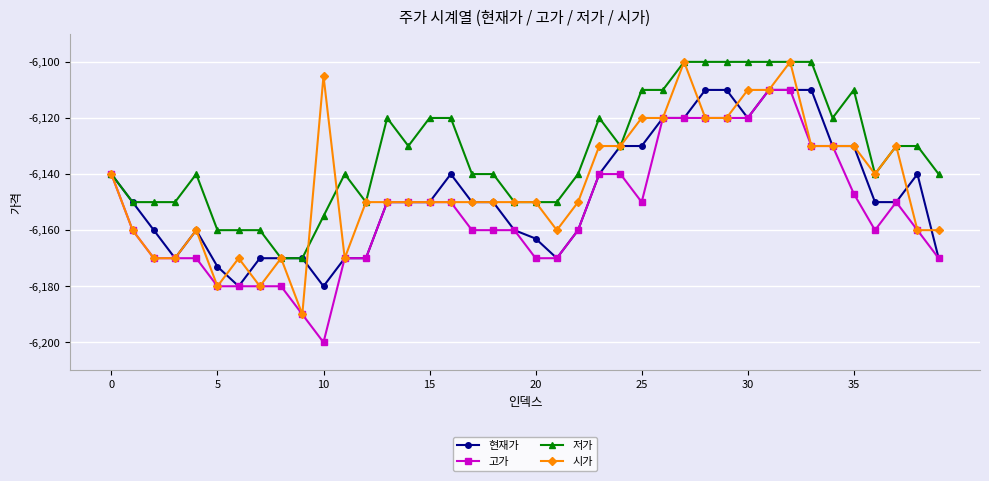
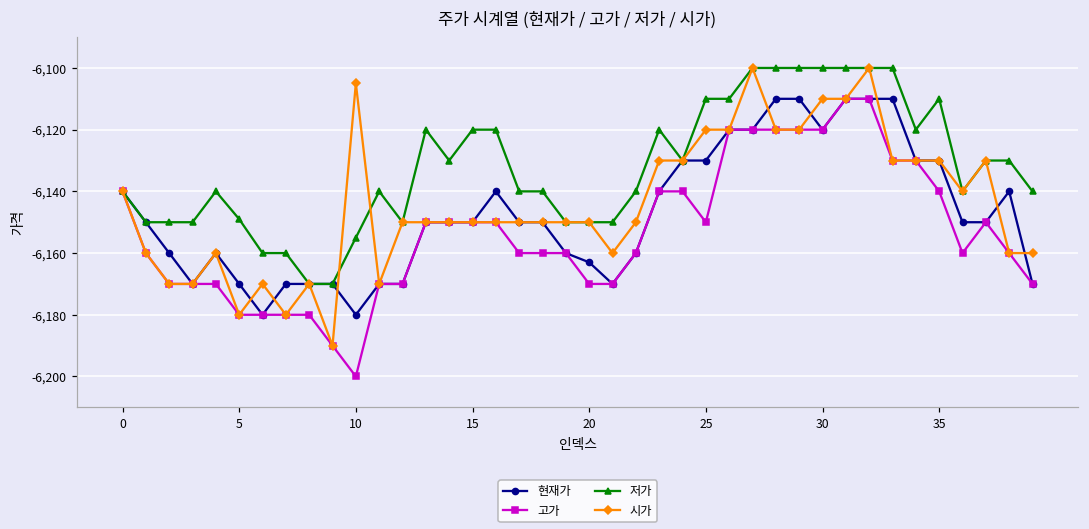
  {
    "현재가": {
-     "5": "-6,173",
+     "5": "-6,170",
      "10": "-6,180",
      "20": "-6,163",
      "25": "-6,130"
    },
    "고가": {
      "10": "-6,200",
      "20": "-6,170",
      "25": "-6,150",
-     "35": "-6,147"
+     "35": "-6,140"
    },
    "저가": {
-     "5": "-6,160",
+     "5": "-6,149",
      "10": "-6,155",
      "15": "-6,120",
      "25": "-6,110",
      "30": "-6,100",
      "35": "-6,110"
    },
    "시가": {
      "10": "-6,105",
      "25": "-6,120",
      "30": "-6,110"
    }
  }
